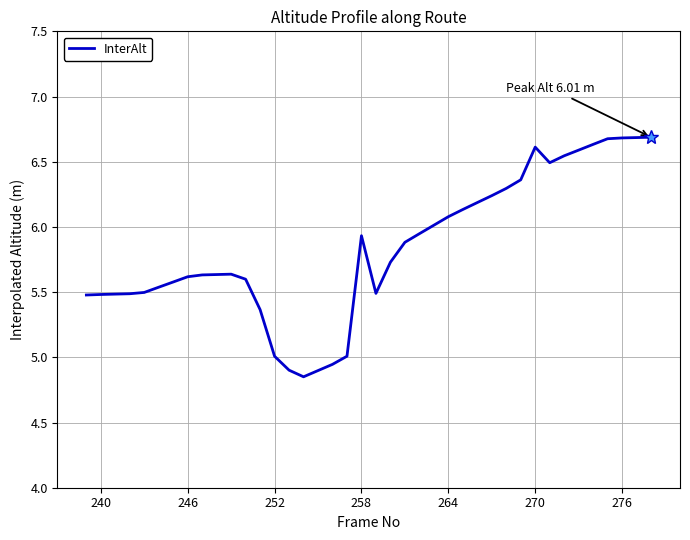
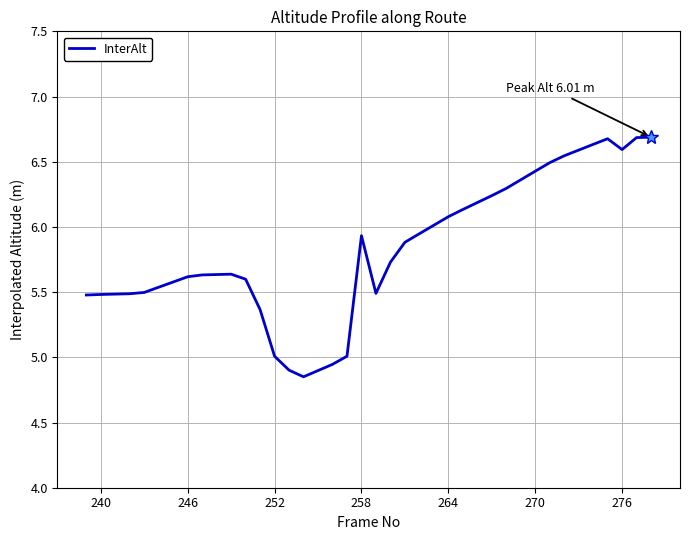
  {
    "InterAlt": {
      "240": 5.48,
      "246": 5.62,
      "252": 5.01,
      "258": 5.93,
      "264": 6.08,
-     "270": 6.61,
-     "276": 6.68
+     "270": 6.43,
+     "276": 6.59
    }
  }
